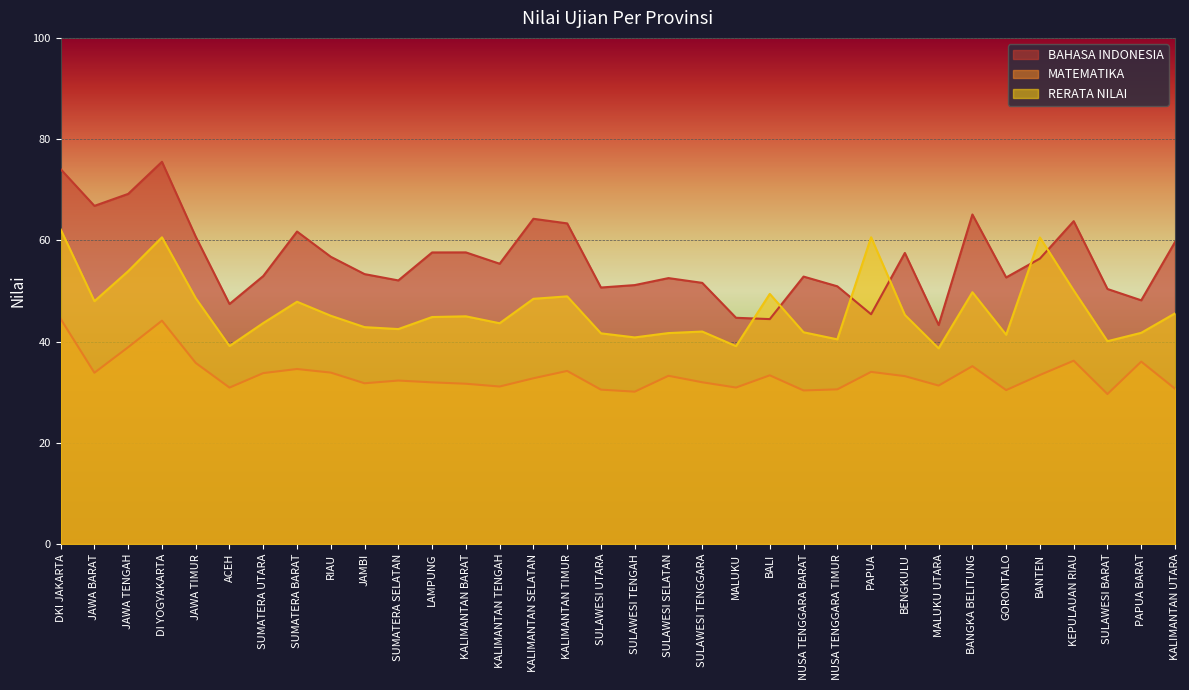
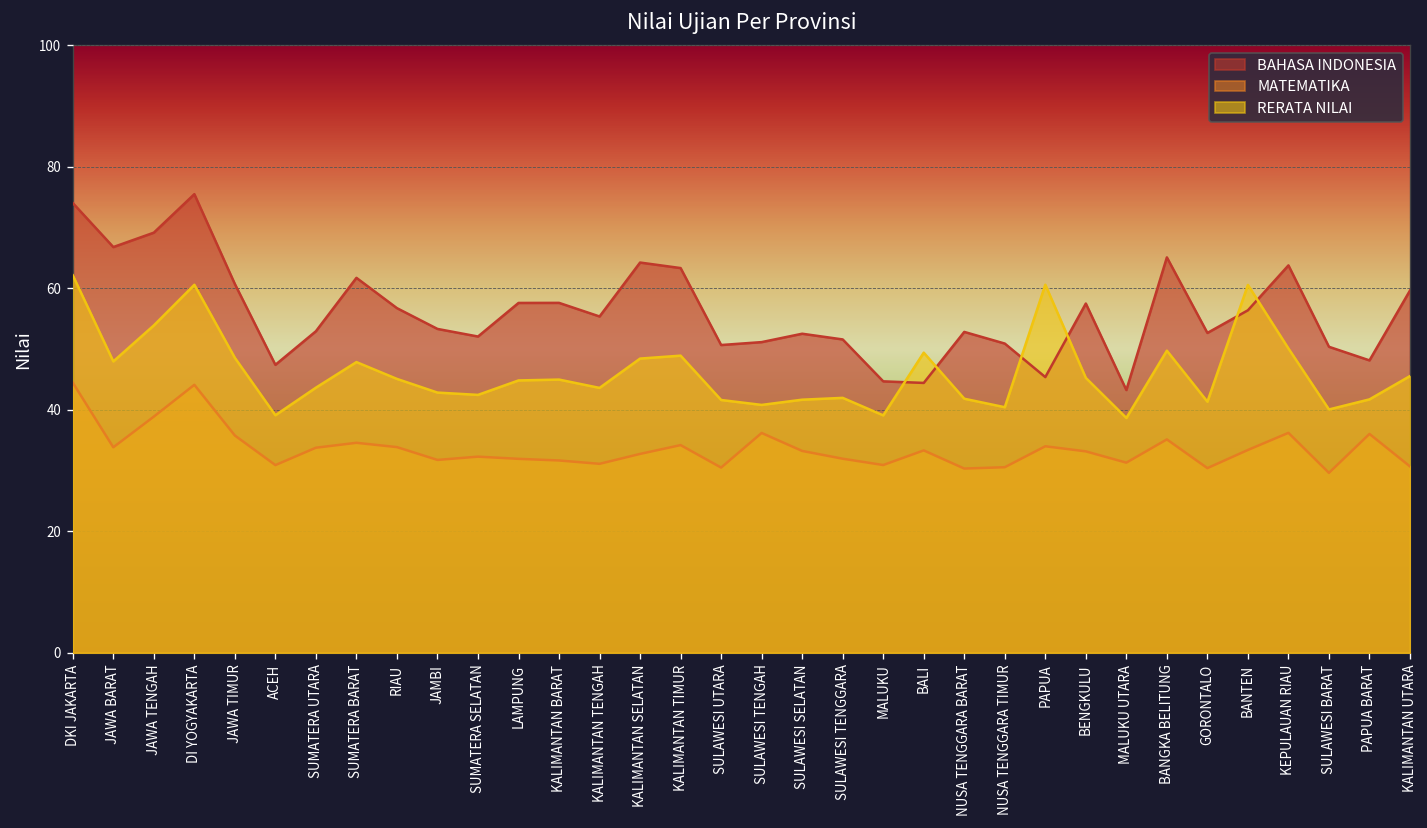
  {
    "BAHASA INDONESIA": {
      "DKI JAKARTA": 74,
      "JAWA BARAT": 67,
      "JAWA TENGAH": 69,
      "DI YOGYAKARTA": 76,
      "JAWA TIMUR": 61,
      "ACEH": 47,
      "SUMATERA UTARA": 53,
      "SUMATERA BARAT": 62,
      "RIAU": 57,
      "JAMBI": 53,
      "SUMATERA SELATAN": 52,
      "LAMPUNG": 58,
      "KALIMANTAN BARAT": 58,
      "KALIMANTAN TENGAH": 55,
      "KALIMANTAN SELATAN": 64,
      "KALIMANTAN TIMUR": 63,
      "SULAWESI UTARA": 51,
      "SULAWESI TENGAH": 51,
      "SULAWESI SELATAN": 53,
      "SULAWESI TENGGARA": 52,
      "MALUKU": 45,
      "BALI": 44,
      "NUSA TENGGARA BARAT": 53,
      "NUSA TENGGARA TIMUR": 51,
      "PAPUA": 45,
      "BENGKULU": 58,
      "MALUKU UTARA": 43,
      "BANGKA BELITUNG": 65,
      "GORONTALO": 53,
      "BANTEN": 56,
      "KEPULAUAN RIAU": 64,
      "SULAWESI BARAT": 50,
      "PAPUA BARAT": 48,
      "KALIMANTAN UTARA": 60
    },
    "MATEMATIKA": {
      "DKI JAKARTA": 44,
      "JAWA BARAT": 34,
      "JAWA TENGAH": 39,
      "DI YOGYAKARTA": 44,
      "JAWA TIMUR": 36,
      "ACEH": 31,
      "SUMATERA UTARA": 34,
      "SUMATERA BARAT": 35,
      "RIAU": 34,
      "JAMBI": 32,
      "SUMATERA SELATAN": 32,
      "LAMPUNG": 32,
      "KALIMANTAN BARAT": 32,
      "KALIMANTAN TENGAH": 31,
      "KALIMANTAN SELATAN": 33,
      "KALIMANTAN TIMUR": 34,
      "SULAWESI UTARA": 31,
-     "SULAWESI TENGAH": 30,
+     "SULAWESI TENGAH": 36,
      "SULAWESI SELATAN": 33,
      "SULAWESI TENGGARA": 32,
      "MALUKU": 31,
      "BALI": 33,
      "NUSA TENGGARA BARAT": 30,
      "NUSA TENGGARA TIMUR": 31,
      "PAPUA": 34,
      "BENGKULU": 33,
      "MALUKU UTARA": 31,
      "BANGKA BELITUNG": 35,
      "GORONTALO": 30,
      "BANTEN": 33,
      "KEPULAUAN RIAU": 36,
      "SULAWESI BARAT": 30,
      "PAPUA BARAT": 36,
      "KALIMANTAN UTARA": 31
    },
    "RERATA NILAI": {
      "DKI JAKARTA": 62,
      "JAWA BARAT": 48,
      "JAWA TENGAH": 54,
      "DI YOGYAKARTA": 61,
      "JAWA TIMUR": 49,
      "ACEH": 39,
      "SUMATERA UTARA": 44,
      "SUMATERA BARAT": 48,
      "RIAU": 45,
      "JAMBI": 43,
      "SUMATERA SELATAN": 42,
      "LAMPUNG": 45,
      "KALIMANTAN BARAT": 45,
      "KALIMANTAN TENGAH": 44,
      "KALIMANTAN SELATAN": 48,
      "KALIMANTAN TIMUR": 49,
      "SULAWESI UTARA": 42,
      "SULAWESI TENGAH": 41,
      "SULAWESI SELATAN": 42,
      "SULAWESI TENGGARA": 42,
      "MALUKU": 39,
      "BALI": 49,
      "NUSA TENGGARA BARAT": 42,
      "NUSA TENGGARA TIMUR": 40,
      "PAPUA": 61,
      "BENGKULU": 45,
      "MALUKU UTARA": 39,
      "BANGKA BELITUNG": 50,
      "GORONTALO": 41,
      "BANTEN": 61,
      "KEPULAUAN RIAU": 50,
      "SULAWESI BARAT": 40,
      "PAPUA BARAT": 42,
      "KALIMANTAN UTARA": 46
    }
  }
